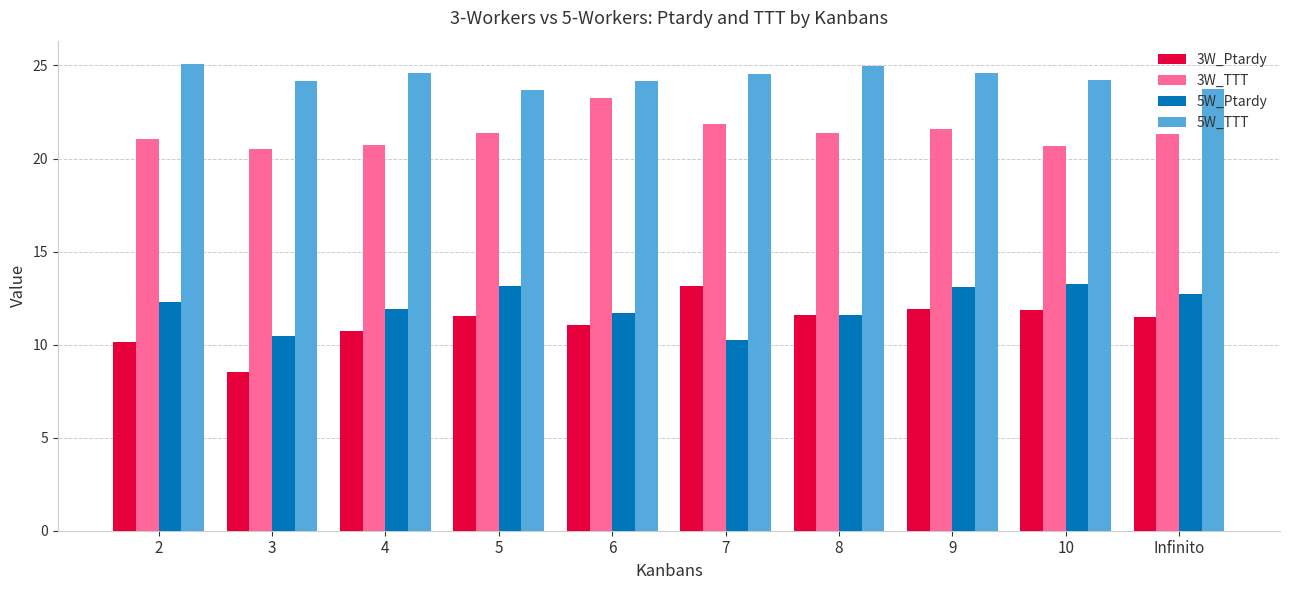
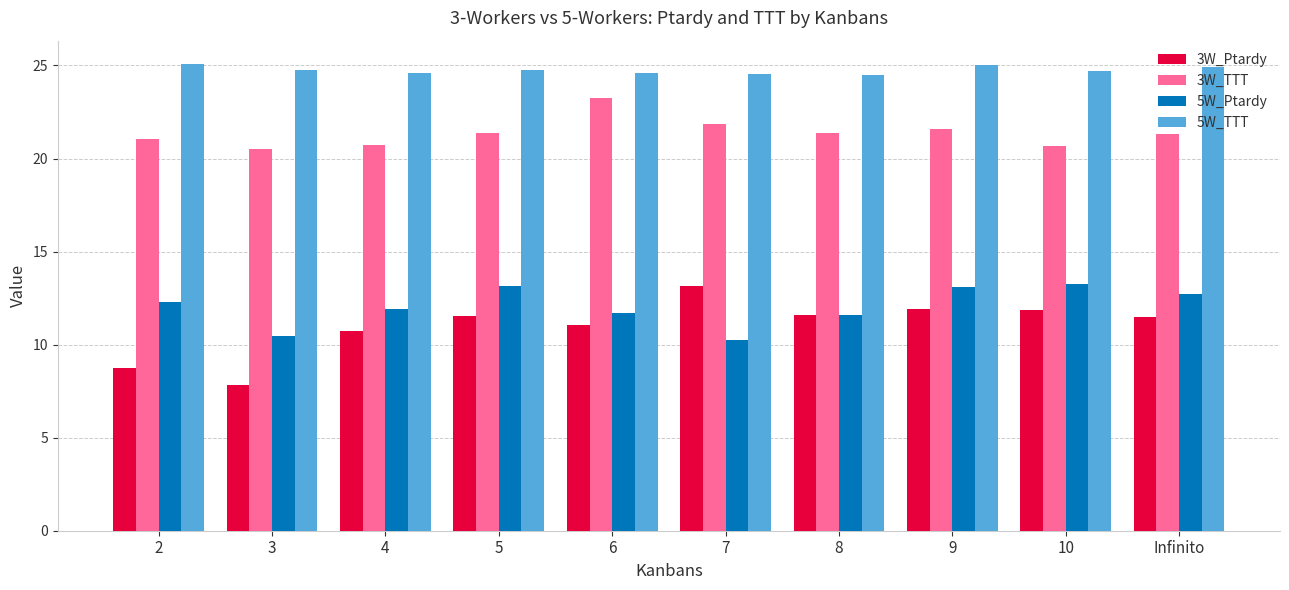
  {
    "3W_Ptardy": {
-     "2": 10.1,
-     "3": 8.5,
+     "2": 8.8,
+     "3": 7.8,
      "4": 10.7,
      "5": 11.5,
      "6": 11.0,
      "7": 13.1,
      "8": 11.6,
      "9": 11.9,
      "10": 11.9,
      "Infinito": 11.5
    },
    "3W_TTT": {
      "2": 21.0,
      "3": 20.5,
      "4": 20.8,
      "5": 21.4,
      "6": 23.2,
      "7": 21.8,
      "8": 21.4,
      "9": 21.6,
      "10": 20.7,
      "Infinito": 21.3
    },
    "5W_Ptardy": {
      "2": 12.3,
      "3": 10.5,
      "4": 11.9,
      "5": 13.1,
      "6": 11.7,
      "7": 10.3,
      "8": 11.6,
      "9": 13.1,
      "10": 13.2,
      "Infinito": 12.7
    },
    "5W_TTT": {
      "2": 25.1,
-     "3": 24.2,
+     "3": 24.8,
      "4": 24.6,
-     "5": 23.7,
-     "6": 24.1,
+     "5": 24.8,
+     "6": 24.6,
      "7": 24.6,
-     "8": 25.0,
-     "9": 24.6,
-     "10": 24.2,
-     "Infinito": 23.7
+     "8": 24.5,
+     "9": 25.0,
+     "10": 24.7,
+     "Infinito": 24.9
    }
  }
